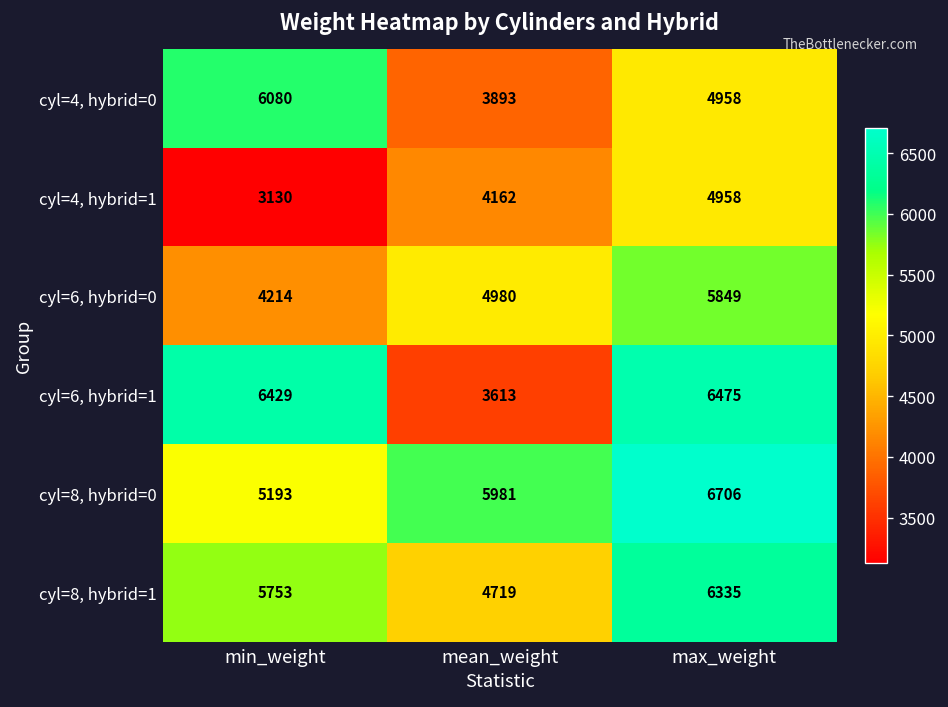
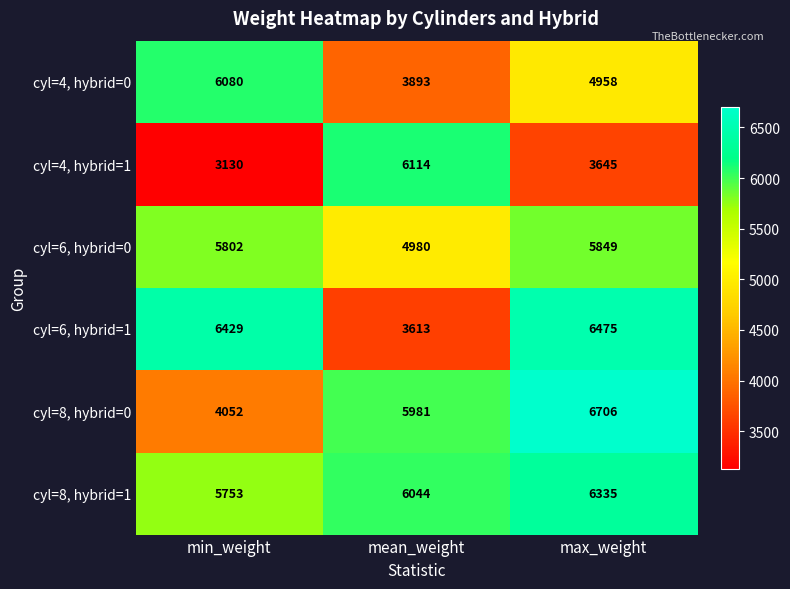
  {
    "cyl=4, hybrid=0": {
      "min_weight": 6080,
      "mean_weight": 3893,
      "max_weight": 4958
    },
    "cyl=4, hybrid=1": {
      "min_weight": 3130,
-     "mean_weight": 4162,
-     "max_weight": 4958
+     "mean_weight": 6114,
+     "max_weight": 3645
    },
    "cyl=6, hybrid=0": {
-     "min_weight": 4214,
+     "min_weight": 5802,
      "mean_weight": 4980,
      "max_weight": 5849
    },
    "cyl=6, hybrid=1": {
      "min_weight": 6429,
      "mean_weight": 3613,
      "max_weight": 6475
    },
    "cyl=8, hybrid=0": {
-     "min_weight": 5193,
+     "min_weight": 4052,
      "mean_weight": 5981,
      "max_weight": 6706
    },
    "cyl=8, hybrid=1": {
      "min_weight": 5753,
-     "mean_weight": 4719,
+     "mean_weight": 6044,
      "max_weight": 6335
    }
  }
